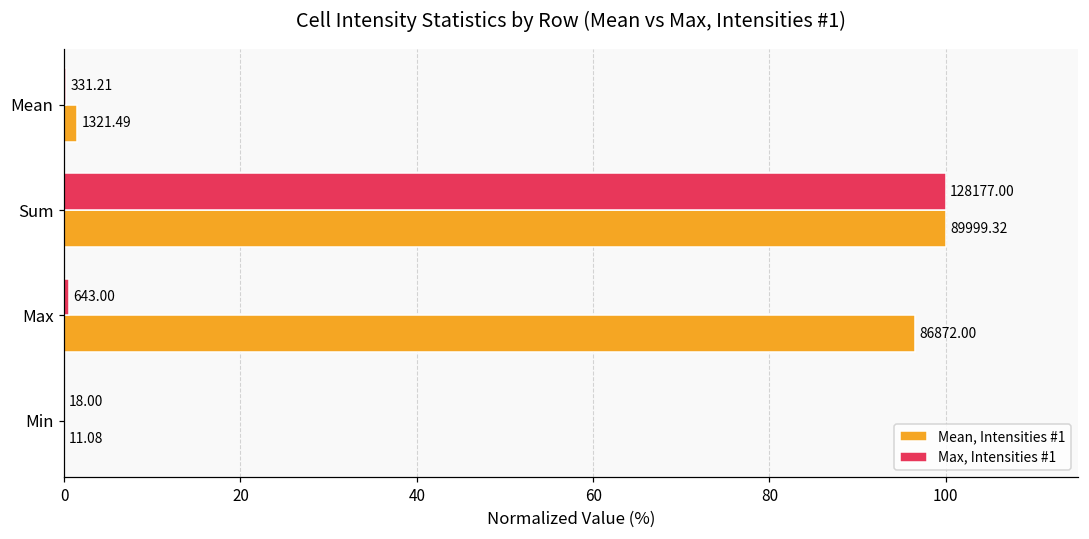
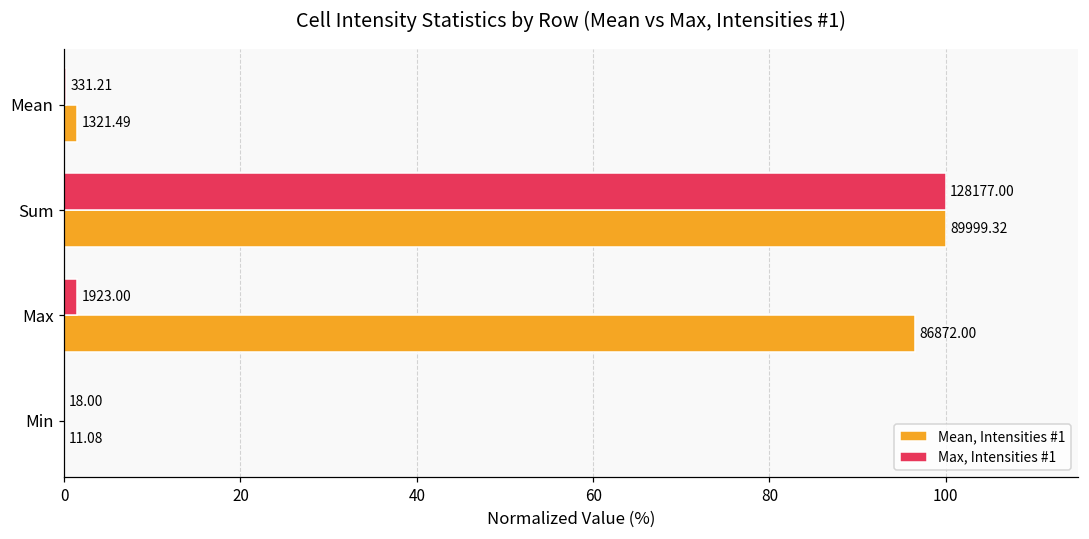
  {
    "Max, Intensities #1": {
-     "Max": 643.00
+     "Max": 1923.00
    }
  }
